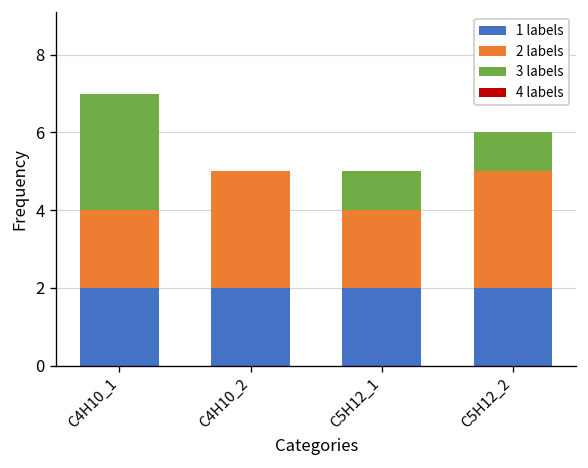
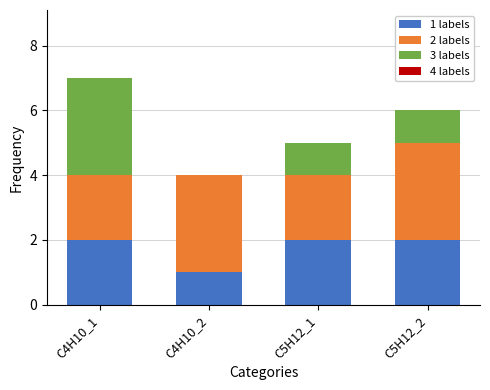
  {
    "1 labels": {
      "C4H10_1": 2,
-     "C4H10_2": 2,
+     "C4H10_2": 1,
      "C5H12_1": 2,
      "C5H12_2": 2
    },
    "2 labels": {
      "C4H10_1": 2,
      "C4H10_2": 3,
      "C5H12_1": 2,
      "C5H12_2": 3
    },
    "4 labels": {
      "C4H10_2": 0
    }
  }
